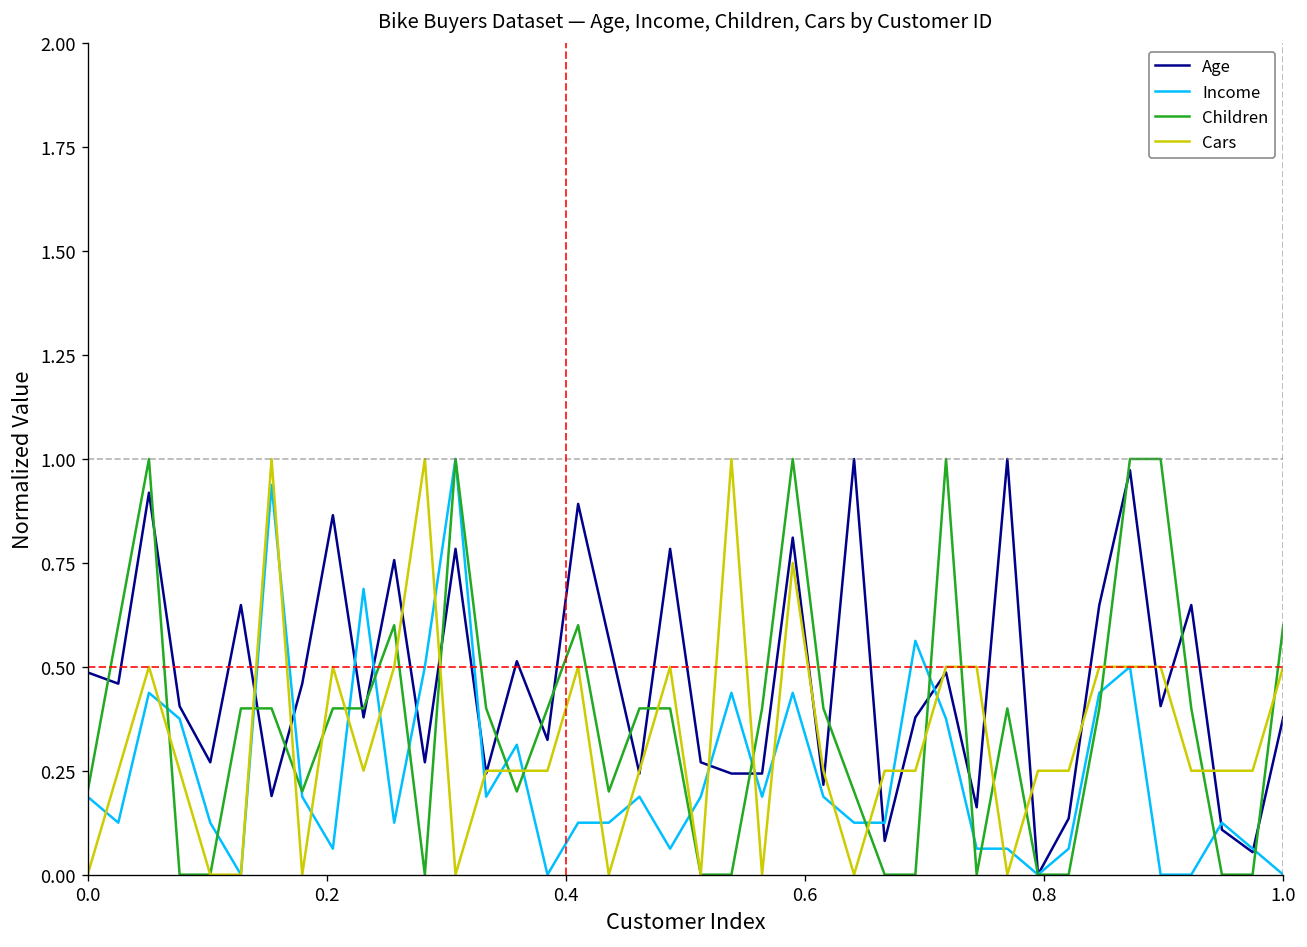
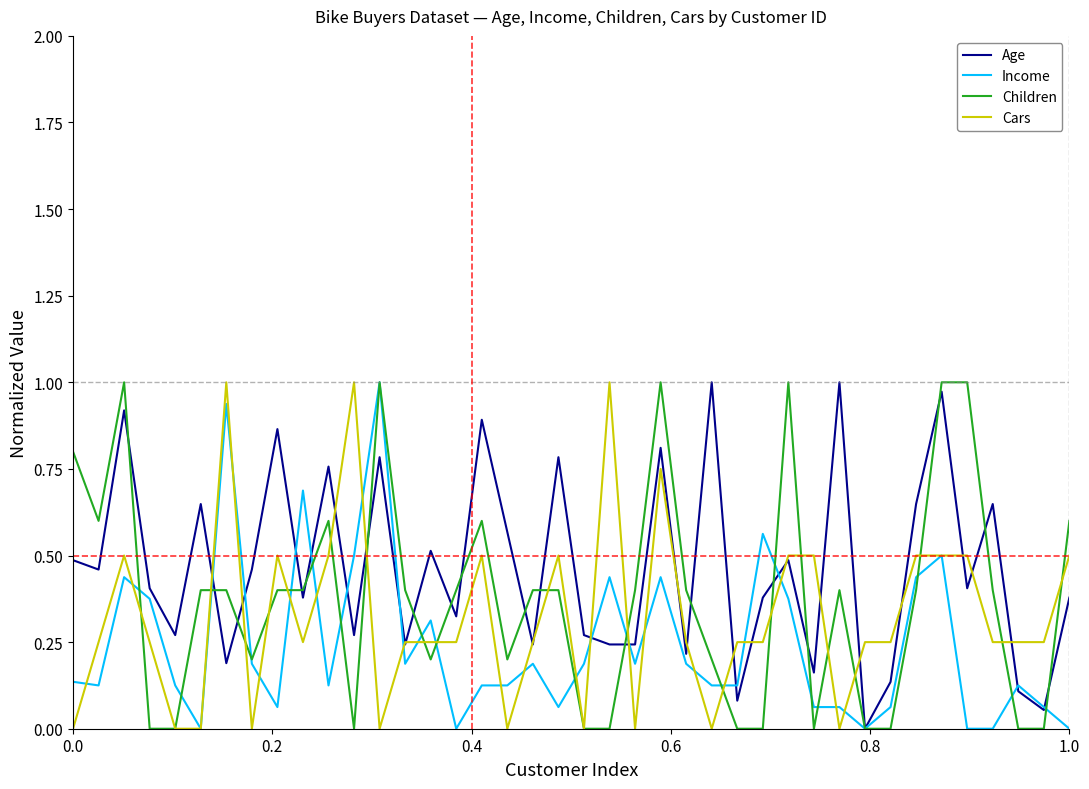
  {
    "Age": {
      "0.0": 0.49,
      "1.0": 0.38
    },
    "Income": {
-     "0.0": 0.19,
+     "0.0": 0.14,
      "1.0": 0.00
    },
    "Children": {
-     "0.0": 0.20,
+     "0.0": 0.80,
      "1.0": 0.60
    },
    "Cars": {
      "0.0": 0.00,
      "1.0": 0.50
    }
  }
